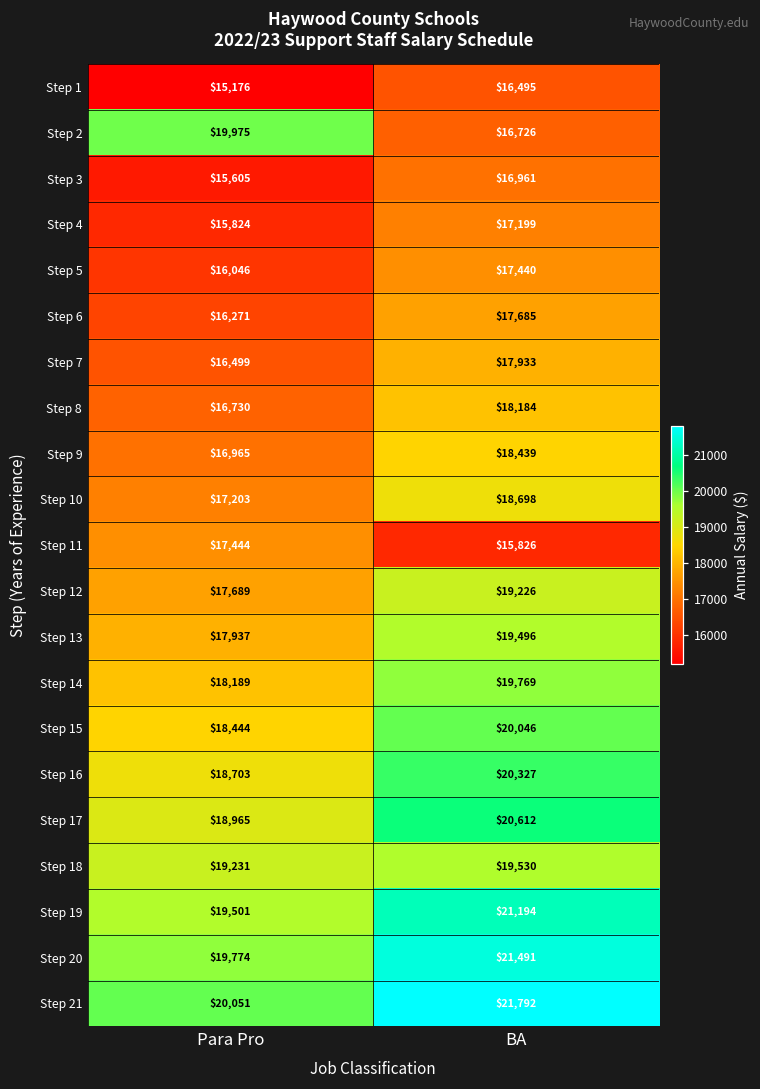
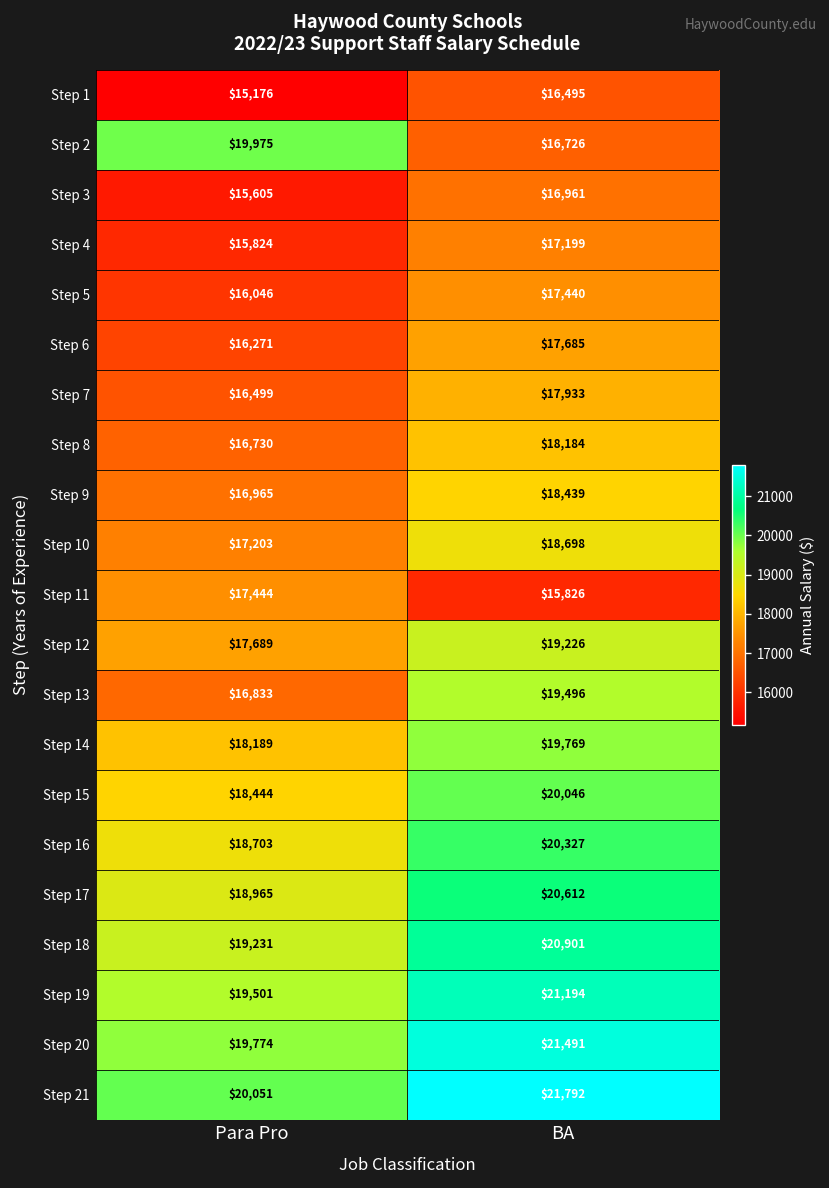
  {
    "Step 1": {
      "Para Pro": "$15,176",
      "BA": "$16,495"
    },
    "Step 2": {
      "Para Pro": "$19,975",
      "BA": "$16,726"
    },
    "Step 3": {
      "Para Pro": "$15,605",
      "BA": "$16,961"
    },
    "Step 4": {
      "Para Pro": "$15,824",
      "BA": "$17,199"
    },
    "Step 5": {
      "Para Pro": "$16,046",
      "BA": "$17,440"
    },
    "Step 6": {
      "Para Pro": "$16,271",
      "BA": "$17,685"
    },
    "Step 7": {
      "Para Pro": "$16,499",
      "BA": "$17,933"
    },
    "Step 8": {
      "Para Pro": "$16,730",
      "BA": "$18,184"
    },
    "Step 9": {
      "Para Pro": "$16,965",
      "BA": "$18,439"
    },
    "Step 10": {
      "Para Pro": "$17,203",
      "BA": "$18,698"
    },
    "Step 11": {
      "Para Pro": "$17,444",
      "BA": "$15,826"
    },
    "Step 12": {
      "Para Pro": "$17,689",
      "BA": "$19,226"
    },
    "Step 13": {
-     "Para Pro": "$17,937",
+     "Para Pro": "$16,833",
      "BA": "$19,496"
    },
    "Step 14": {
      "Para Pro": "$18,189",
      "BA": "$19,769"
    },
    "Step 15": {
      "Para Pro": "$18,444",
      "BA": "$20,046"
    },
    "Step 16": {
      "Para Pro": "$18,703",
      "BA": "$20,327"
    },
    "Step 17": {
      "Para Pro": "$18,965",
      "BA": "$20,612"
    },
    "Step 18": {
      "Para Pro": "$19,231",
-     "BA": "$19,530"
+     "BA": "$20,901"
    },
    "Step 19": {
      "Para Pro": "$19,501",
      "BA": "$21,194"
    },
    "Step 20": {
      "Para Pro": "$19,774",
      "BA": "$21,491"
    },
    "Step 21": {
      "Para Pro": "$20,051",
      "BA": "$21,792"
    }
  }
